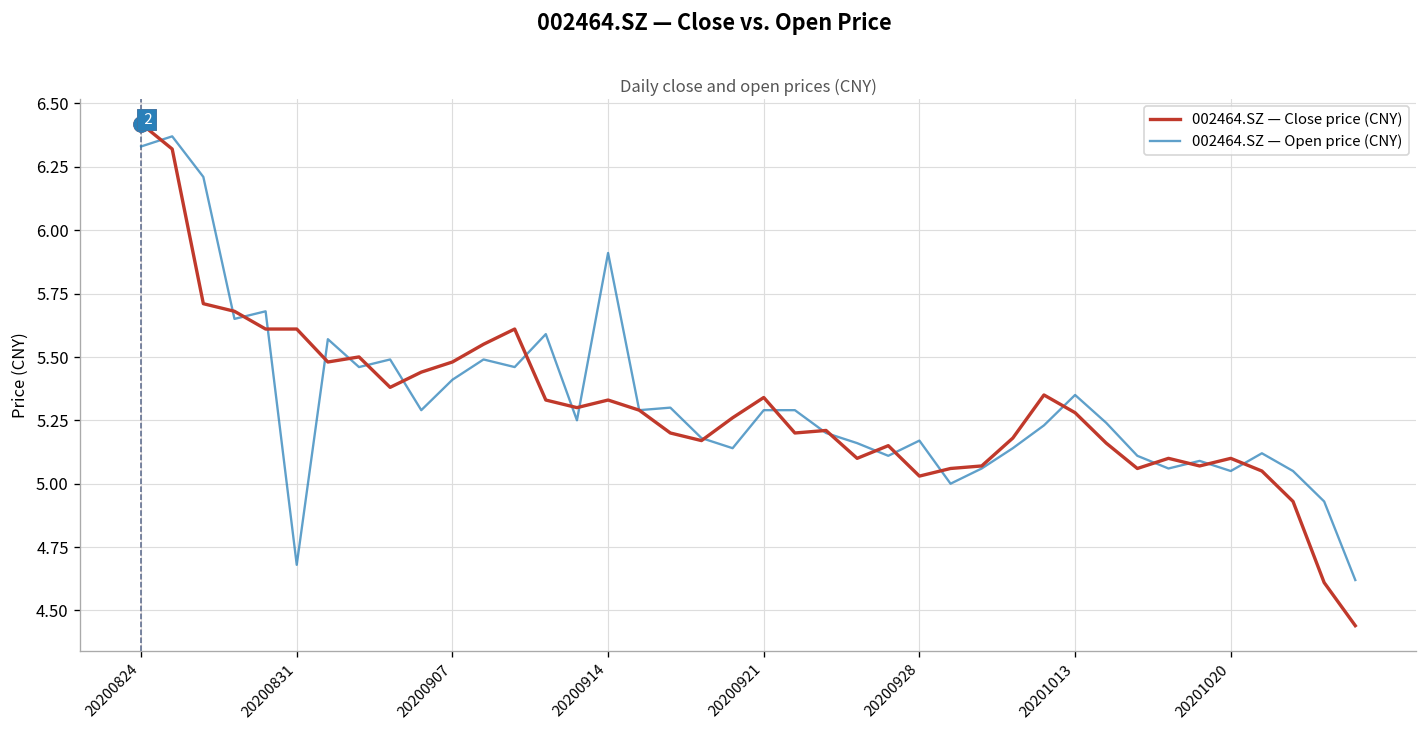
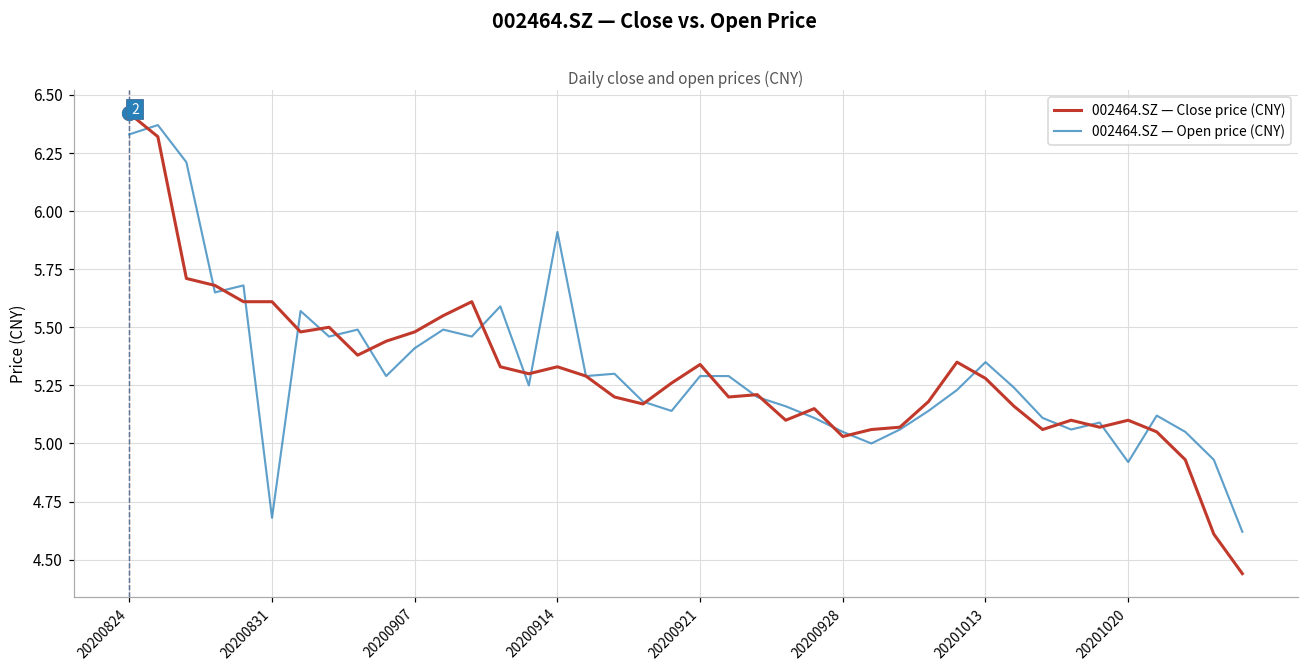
  {
    "002464.SZ — Open price (CNY)": {
      "20200824": 6.33,
      "20200831": 4.68,
      "20200907": 5.41,
      "20200914": 5.91,
      "20200921": 5.29,
-     "20200928": 5.17,
+     "20200928": 5.05,
      "20201013": 5.35,
-     "20201020": 5.05
+     "20201020": 4.92
    }
  }
